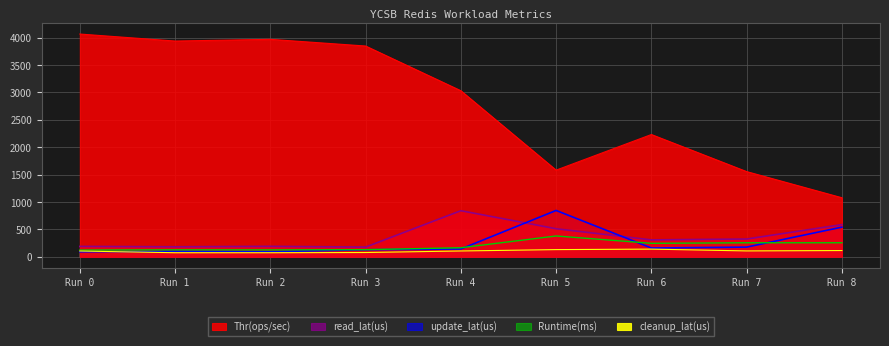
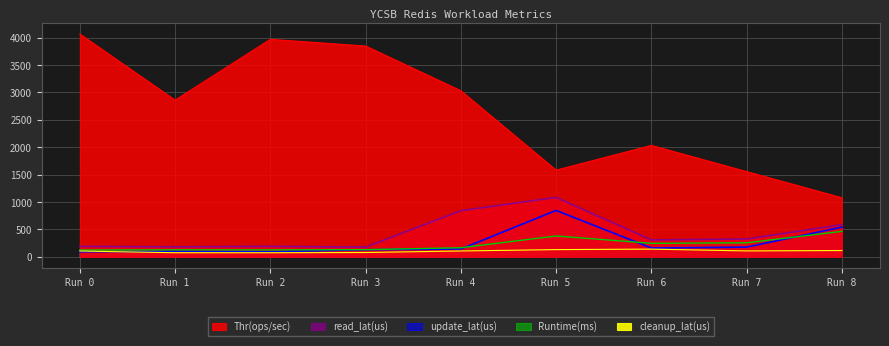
  {
    "Thr(ops/sec)": {
      "Run 0": 4100,
-     "Run 1": 3900,
+     "Run 1": 2900,
      "Run 2": 4000,
      "Run 3": 3800,
      "Run 4": 3000,
      "Run 5": 1600,
-     "Run 6": 2200,
+     "Run 6": 2000,
      "Run 7": 1600,
      "Run 8": 1100
    },
    "read_lat(us)": {
      "Run 0": 200,
      "Run 1": 200,
      "Run 2": 200,
      "Run 3": 200,
      "Run 4": 800,
-     "Run 5": 500,
+     "Run 5": 1100,
      "Run 6": 300,
      "Run 7": 300
    },
    "update_lat(us)": {
      "Run 5": 800,
      "Run 7": 200
    },
    "Runtime(ms)": {
      "Run 5": 400,
      "Run 6": 200,
      "Run 7": 300,
-     "Run 8": 300
+     "Run 8": 500
    },
    "cleanup_lat(us)": {
      "Run 3": 100,
      "Run 5": 100,
      "Run 7": 100,
      "Run 8": 100
    }
  }
